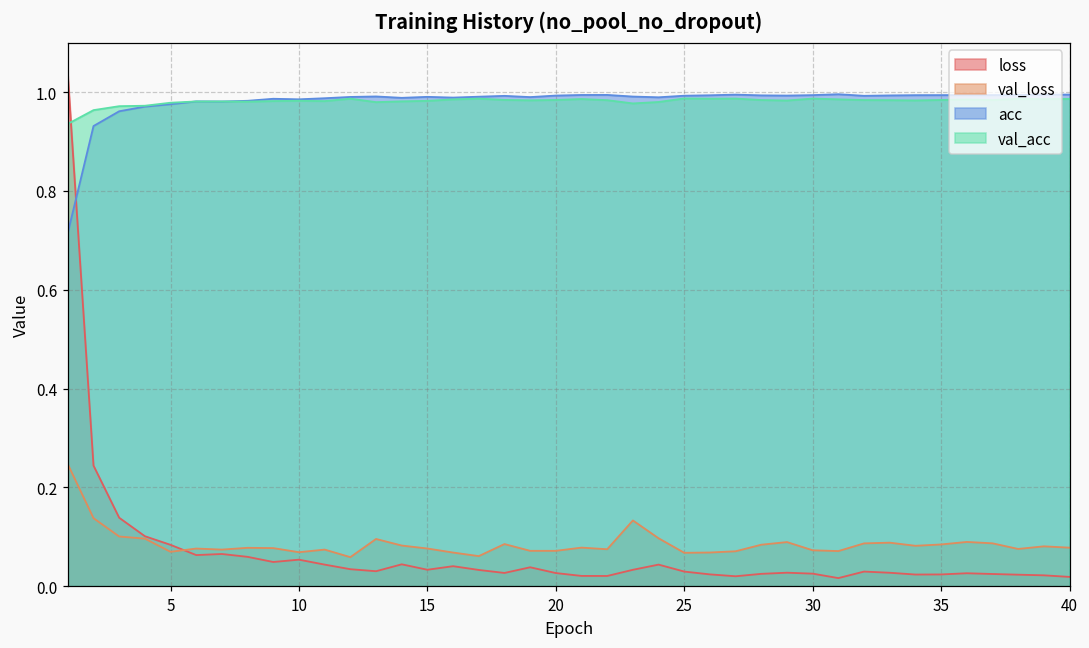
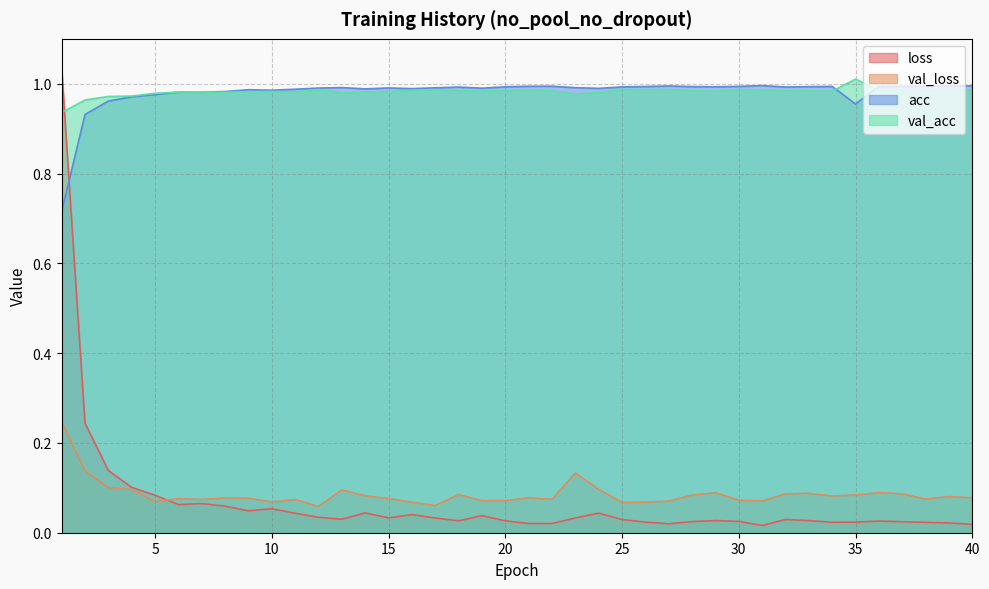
  {
    "acc": {
      "15": 0.99,
      "20": 0.99,
      "30": 0.99,
-     "35": 0.99,
+     "35": 0.95,
      "40": 1.00
    },
    "val_acc": {
      "15": 0.98,
      "20": 0.98,
      "30": 0.99,
-     "35": 0.98,
+     "35": 1.01,
      "40": 0.99
    }
  }
